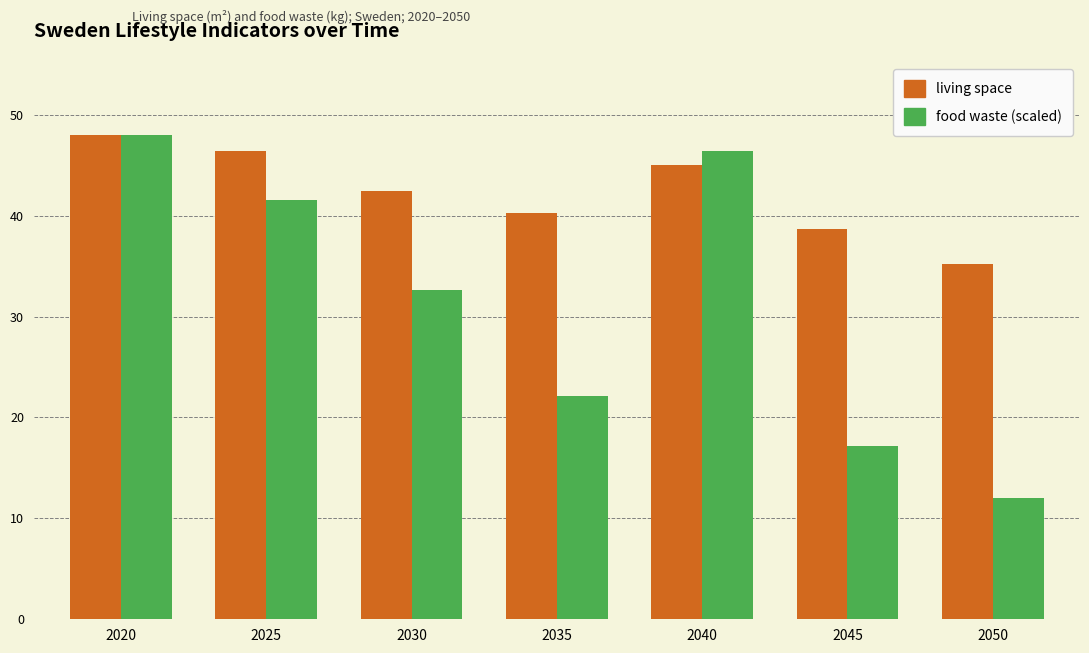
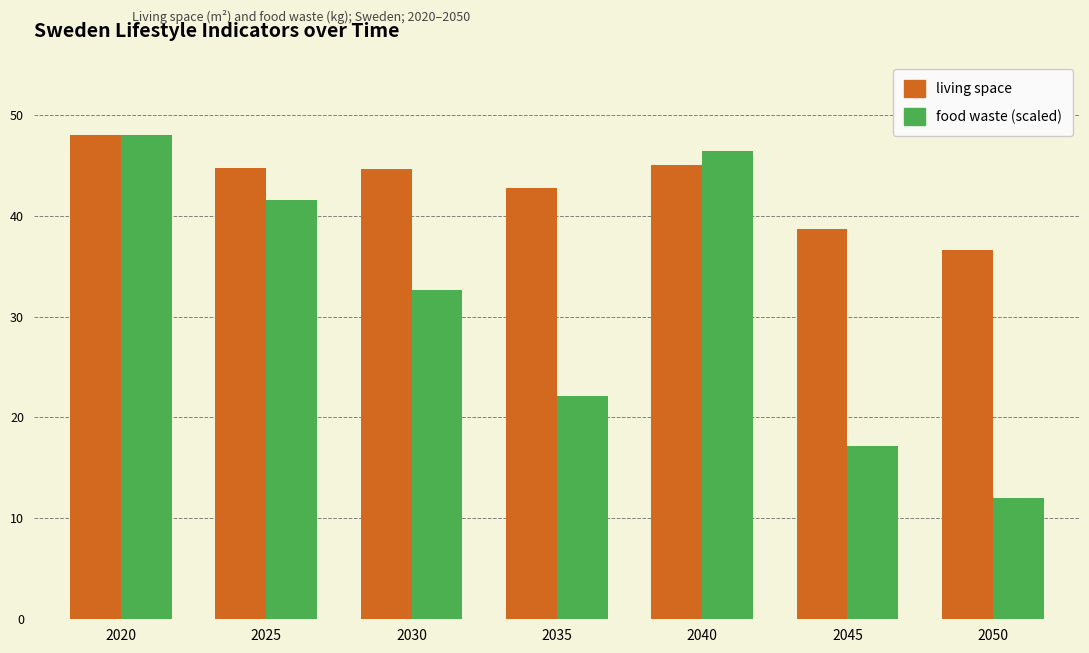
  {
    "living space": {
      "2020": 48.0,
-     "2025": 46.4,
-     "2030": 42.4,
-     "2035": 40.3,
+     "2025": 44.8,
+     "2030": 44.6,
+     "2035": 42.7,
      "2040": 45.1,
      "2045": 38.7,
-     "2050": 35.2
+     "2050": 36.6
    },
    "food waste (scaled)": {
      "2020": 48.0,
      "2025": 41.6,
      "2030": 32.6,
      "2035": 22.1,
      "2040": 46.4,
      "2045": 17.2,
      "2050": 12.0
    }
  }
